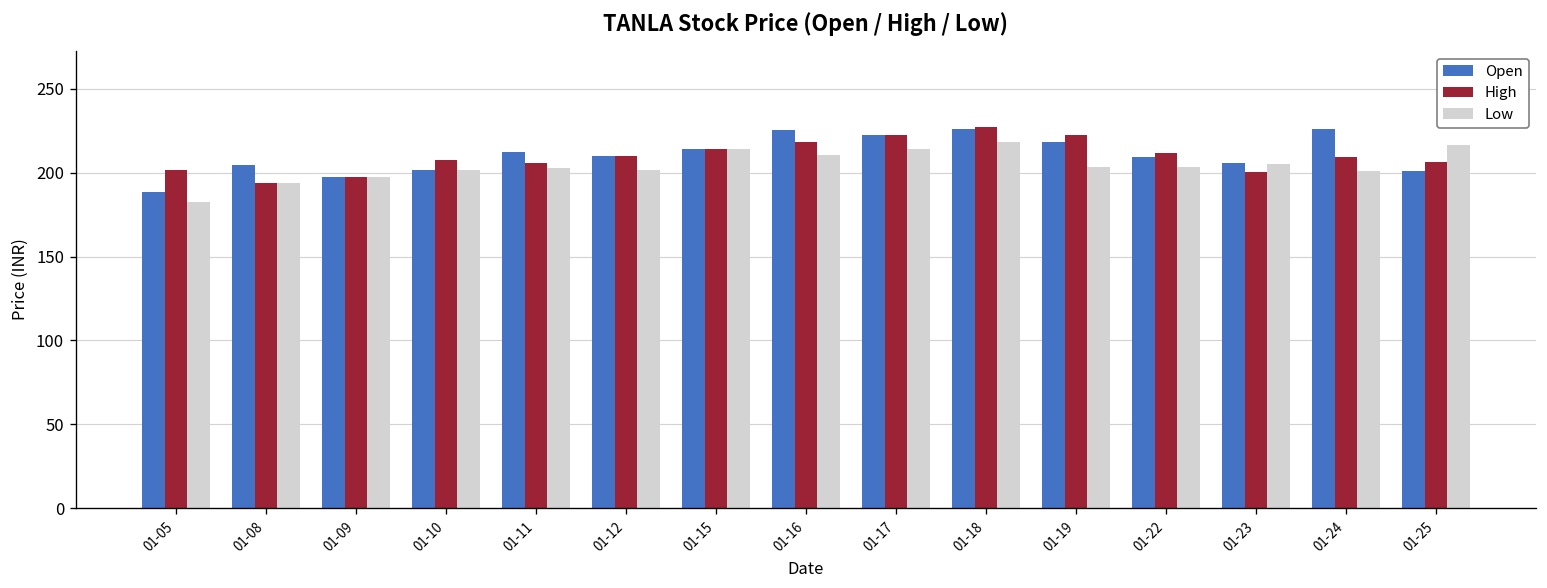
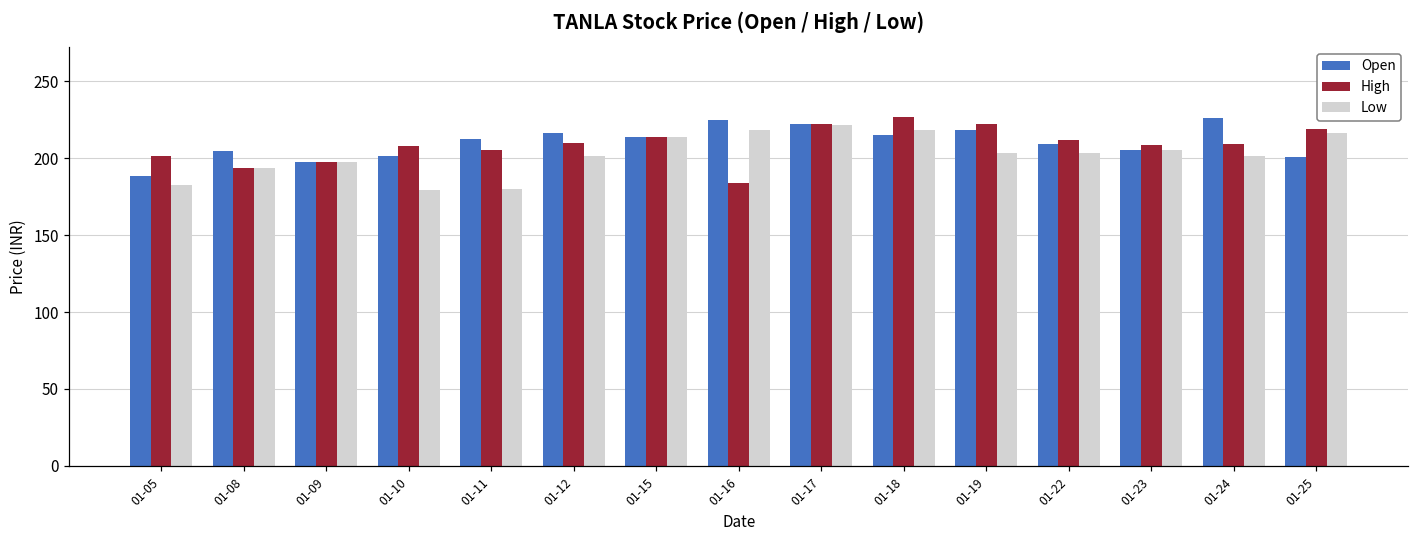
  {
    "Open": {
      "01-05": 189,
      "01-08": 205,
      "01-09": 198,
      "01-10": 202,
      "01-11": 213,
-     "01-12": 210,
+     "01-12": 217,
      "01-15": 214,
      "01-16": 225,
      "01-17": 223,
-     "01-18": 226,
+     "01-18": 215,
      "01-19": 219,
      "01-22": 210,
      "01-23": 206,
      "01-24": 226,
      "01-25": 201
    },
    "High": {
      "01-05": 202,
      "01-08": 194,
      "01-09": 198,
      "01-10": 208,
      "01-11": 206,
      "01-12": 210,
      "01-15": 214,
-     "01-16": 218,
+     "01-16": 184,
      "01-17": 223,
      "01-18": 227,
      "01-19": 223,
      "01-22": 212,
-     "01-23": 200,
+     "01-23": 208,
      "01-24": 209,
-     "01-25": 207
+     "01-25": 219
    },
    "Low": {
      "01-05": 182,
      "01-08": 194,
      "01-09": 198,
-     "01-10": 202,
-     "01-11": 203,
+     "01-10": 180,
+     "01-11": 180,
      "01-12": 202,
      "01-15": 214,
-     "01-16": 211,
-     "01-17": 214,
+     "01-16": 218,
+     "01-17": 222,
      "01-18": 218,
      "01-19": 203,
      "01-22": 204,
      "01-23": 205,
      "01-24": 201,
      "01-25": 216
    }
  }
